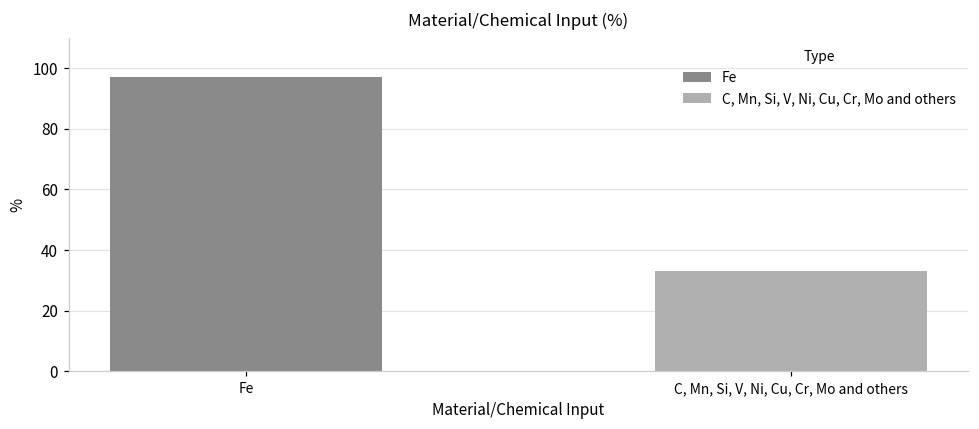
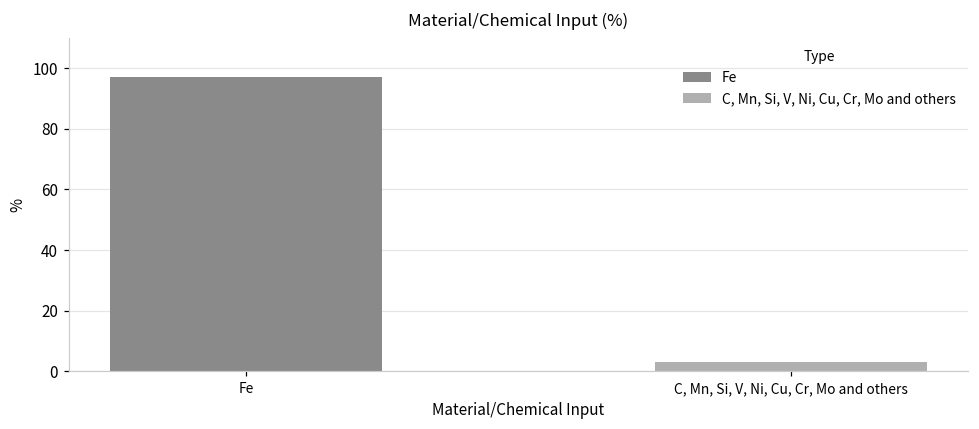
  {
    "Fe": 97,
-   "C, Mn, Si, V, Ni, Cu, Cr, Mo and others": 33
+   "C, Mn, Si, V, Ni, Cu, Cr, Mo and others": 3
  }
